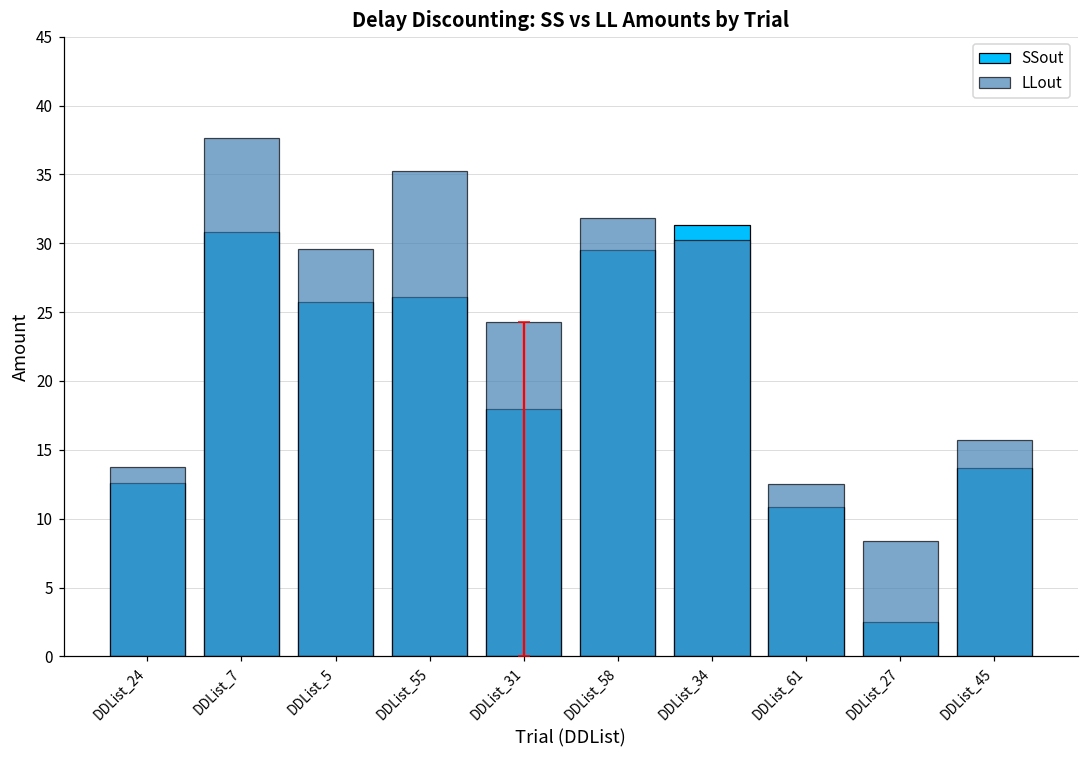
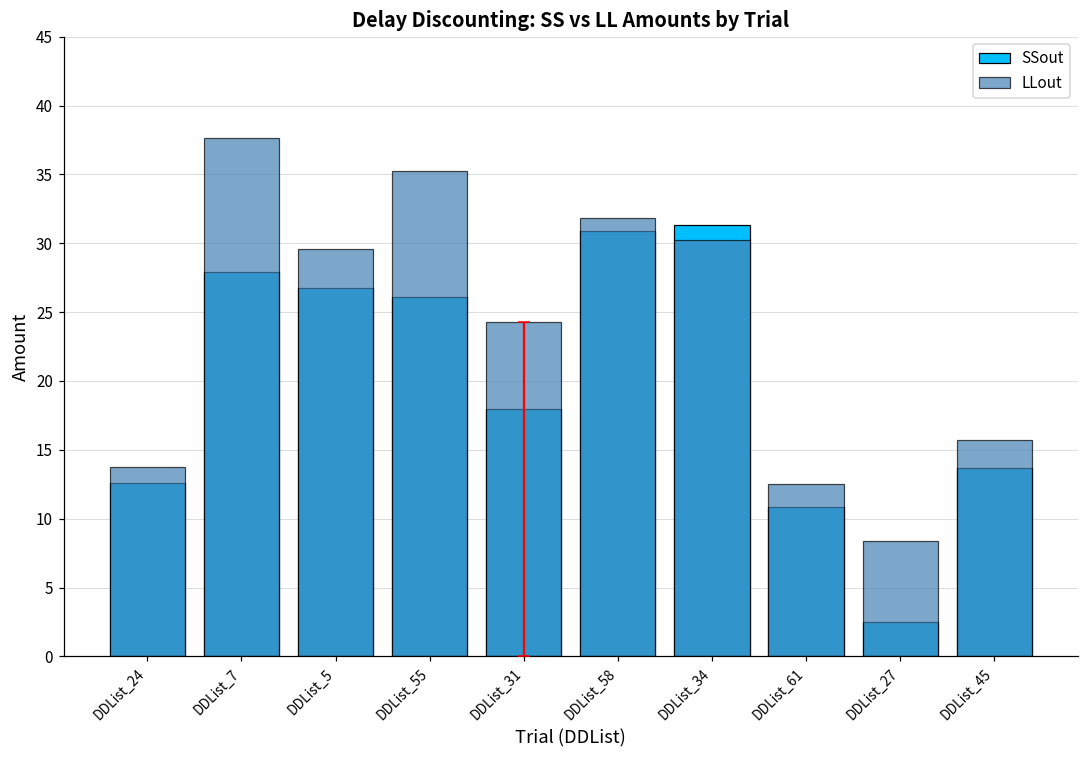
  {
    "SSout": {
-     "DDList_7": 30.8,
-     "DDList_5": 25.8,
-     "DDList_58": 29.5,
+     "DDList_7": 27.9,
+     "DDList_5": 26.8,
+     "DDList_58": 30.9,
      "DDList_34": 31.4
    }
  }
